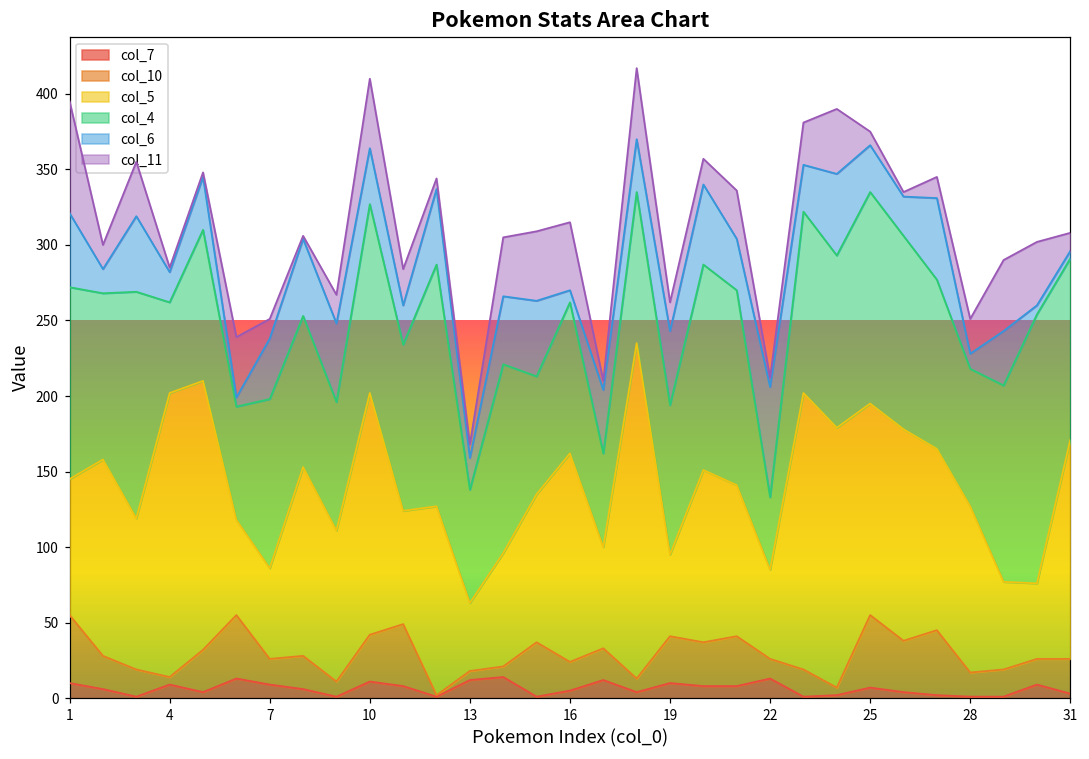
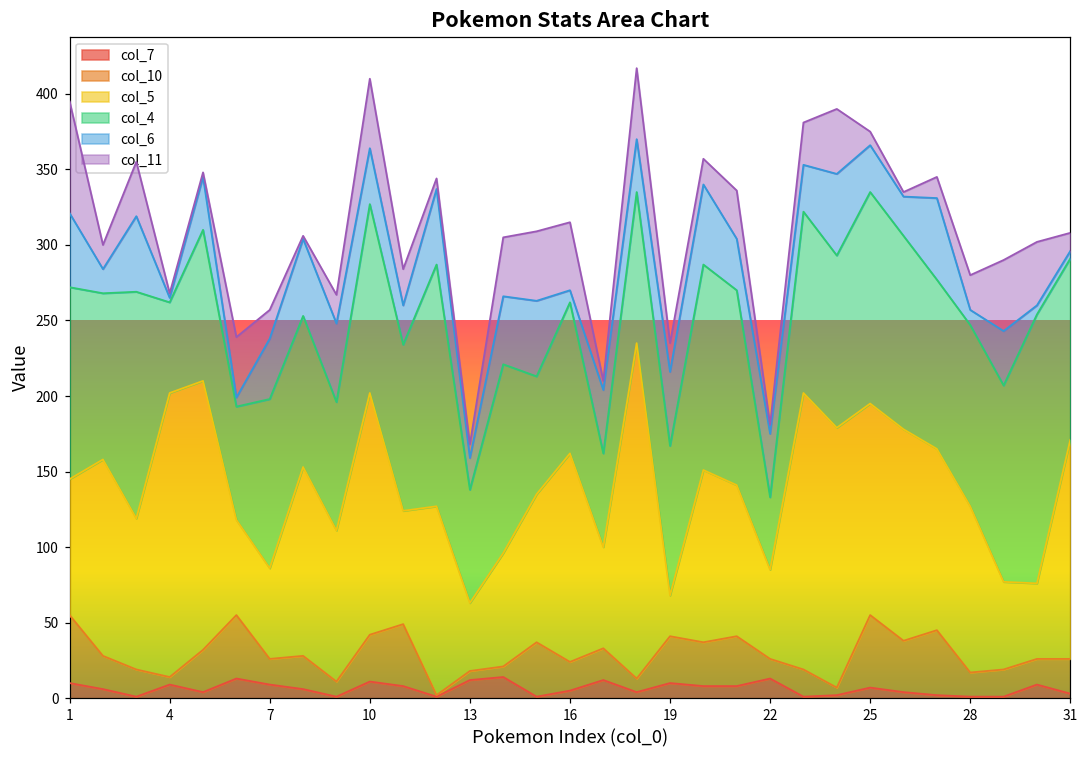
  {
    "col_5": {
      "1": 90,
      "4": 188,
      "7": 60,
      "10": 160,
      "13": 45,
      "16": 138,
-     "19": 54,
+     "19": 27,
      "22": 59,
      "25": 140,
      "28": 110,
      "31": 145
    },
    "col_4": {
      "1": 127,
      "4": 60,
      "7": 112,
      "10": 125,
      "13": 75,
      "16": 100,
      "19": 99,
      "22": 48,
      "25": 140,
-     "28": 91,
+     "28": 120,
      "31": 120
    },
    "col_6": {
      "1": 49,
-     "4": 20,
+     "4": 3,
      "7": 40,
      "10": 37,
      "13": 21,
      "16": 8,
      "19": 49,
-     "22": 73,
+     "22": 42,
      "25": 31,
      "28": 10,
      "31": 5
    },
    "col_11": {
      "1": 74,
      "4": 3,
-     "7": 13,
+     "7": 19,
      "10": 46,
      "13": 9,
      "16": 45,
      "19": 19,
      "22": 6,
      "25": 9,
      "28": 23,
      "31": 12
    }
  }
